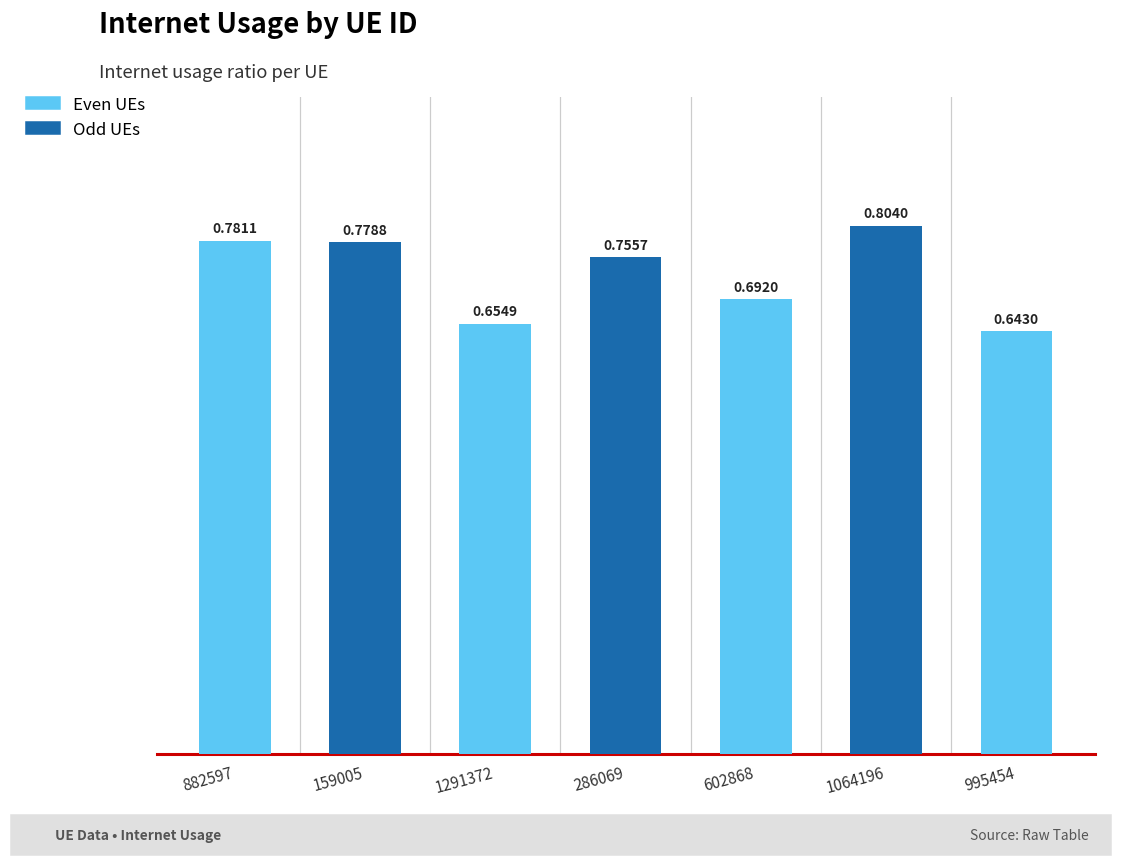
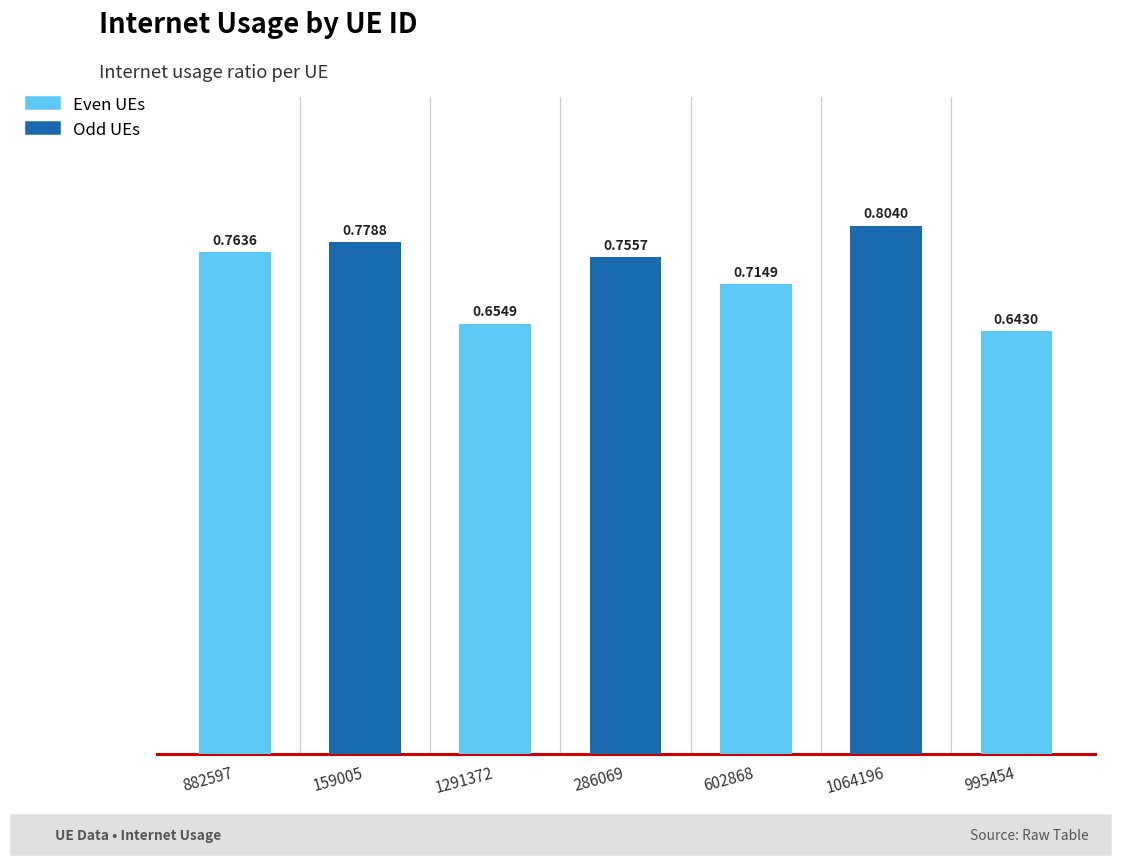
  {
-   "882597": 0.7811,
+   "882597": 0.7636,
    "159005": 0.7788,
    "1291372": 0.6549,
    "286069": 0.7557,
-   "602868": 0.6920,
+   "602868": 0.7149,
    "1064196": 0.8040,
    "995454": 0.6430
  }
